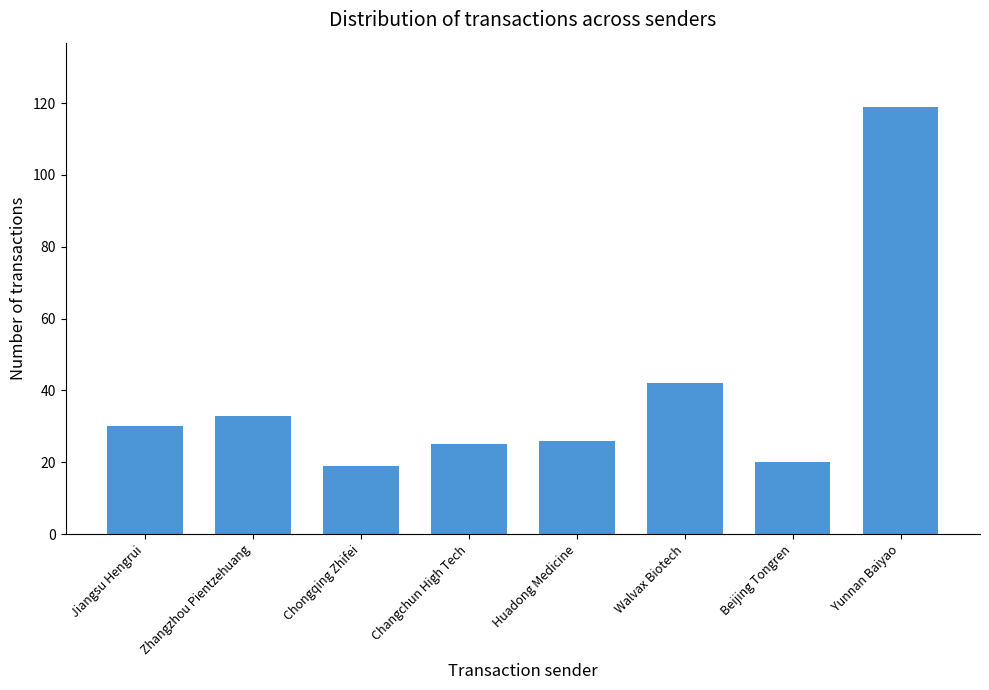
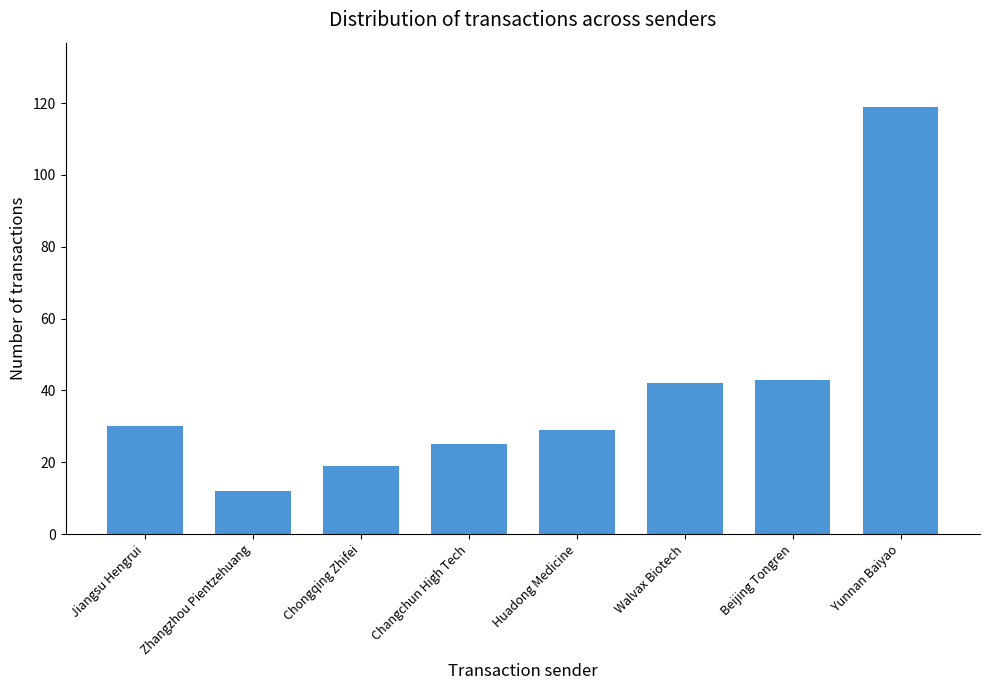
  {
    "Jiangsu Hengrui": 30,
-   "Zhangzhou Pientzehuang": 33,
+   "Zhangzhou Pientzehuang": 12,
    "Chongqing Zhifei": 19,
    "Changchun High Tech": 25,
-   "Huadong Medicine": 26,
+   "Huadong Medicine": 29,
    "Walvax Biotech": 42,
-   "Beijing Tongren": 20,
+   "Beijing Tongren": 43,
    "Yunnan Baiyao": 119
  }
